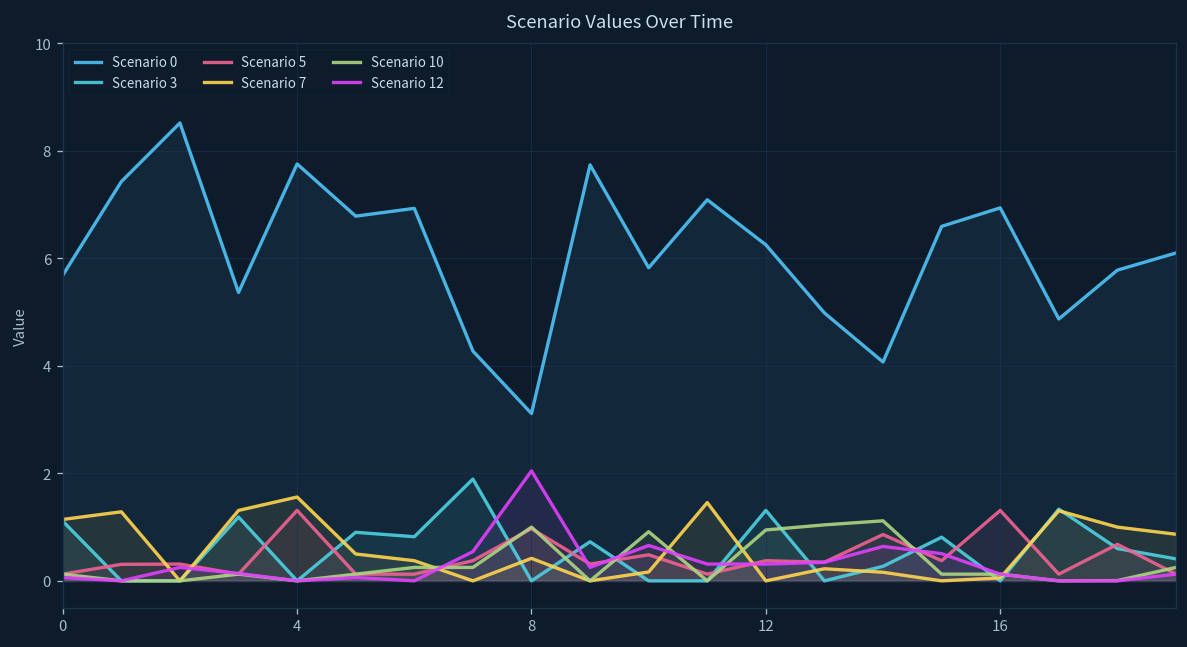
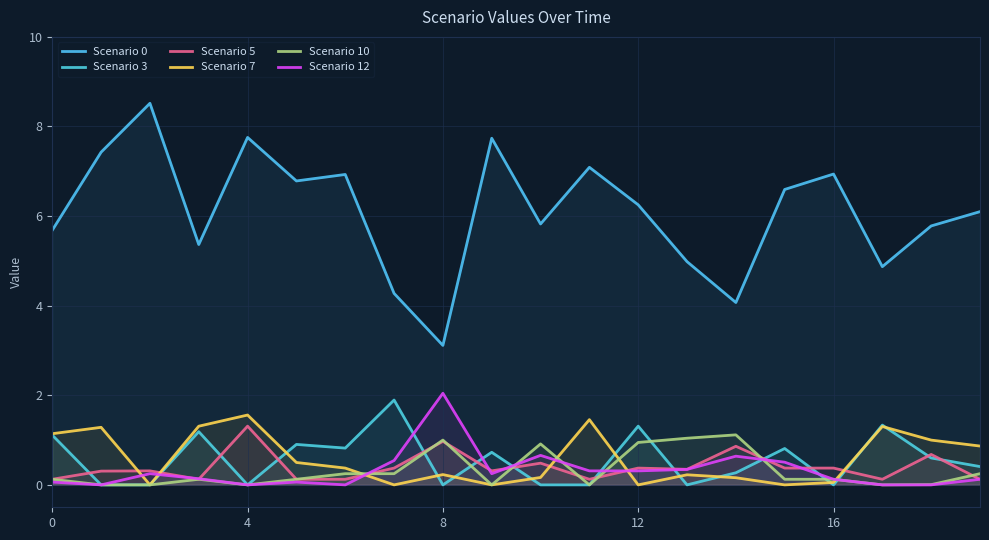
  {
    "Scenario 5": {
      "4": 1.3,
      "12": 0.4,
-     "16": 1.3
+     "16": 0.4
    },
    "Scenario 7": {
      "4": 1.6,
-     "8": 0.4,
+     "8": 0.2,
      "12": 0.0
    },
    "Scenario 10": {
      "12": 0.9
    },
    "Scenario 12": {
      "0": 0.1,
      "8": 2.0,
      "12": 0.3
    }
  }
